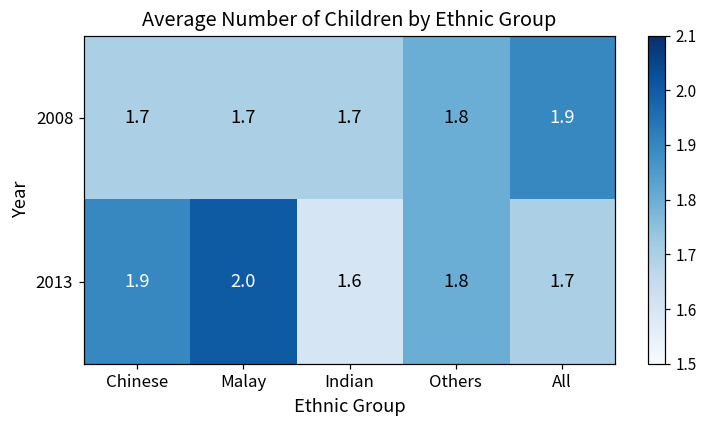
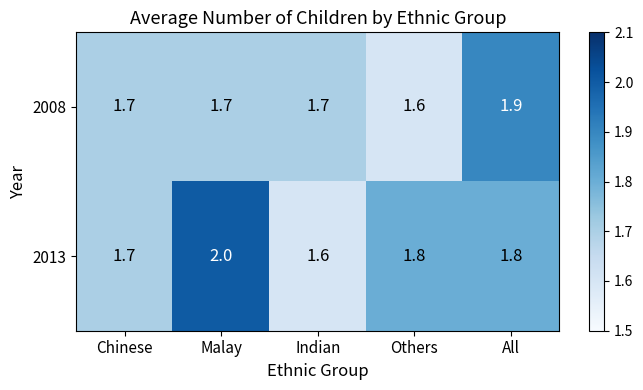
  {
    "2008": {
      "Chinese": 1.7,
      "Malay": 1.7,
      "Indian": 1.7,
-     "Others": 1.8,
+     "Others": 1.6,
      "All": 1.9
    },
    "2013": {
-     "Chinese": 1.9,
+     "Chinese": 1.7,
      "Malay": 2.0,
      "Indian": 1.6,
      "Others": 1.8,
-     "All": 1.7
+     "All": 1.8
    }
  }
